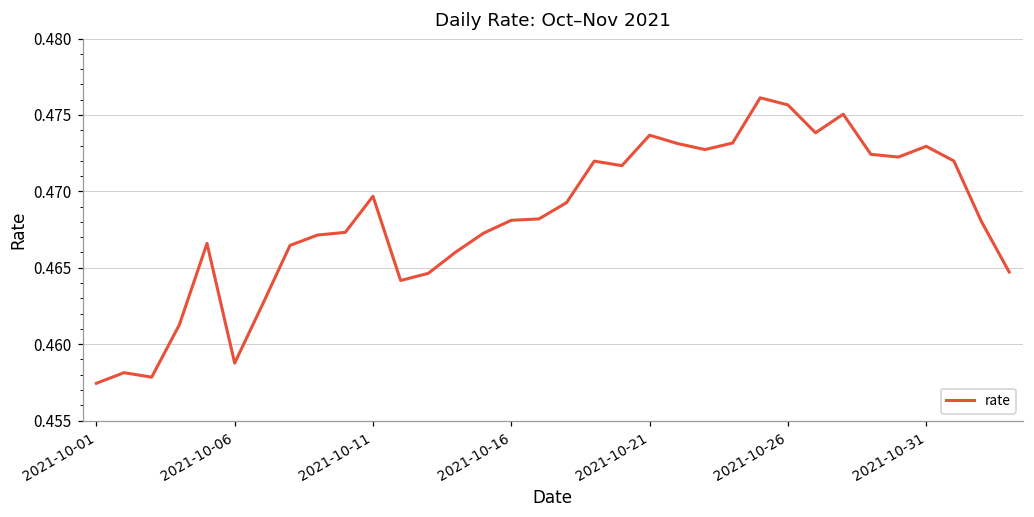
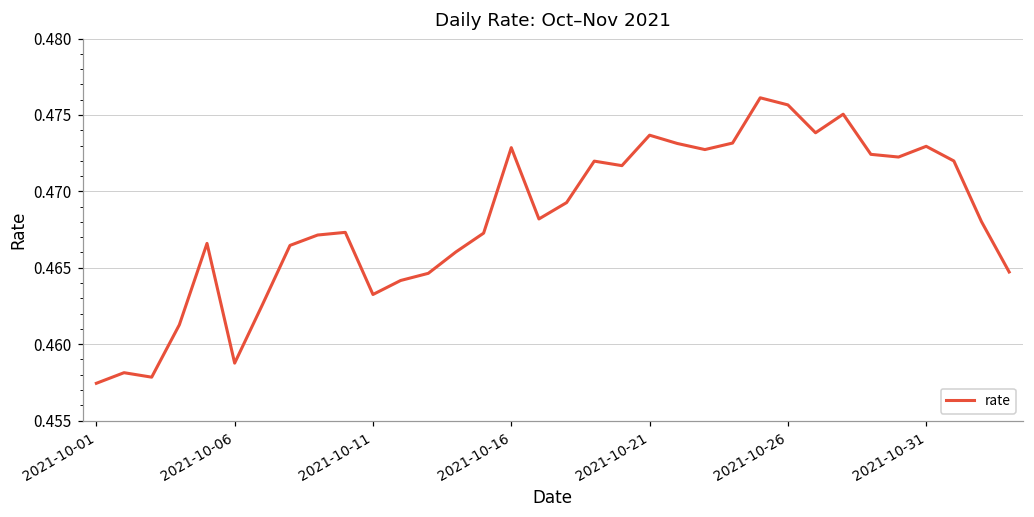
  {
    "2021-10-01": 0.4574,
    "2021-10-06": 0.4588,
-   "2021-10-11": 0.4697,
-   "2021-10-16": 0.4681,
+   "2021-10-11": 0.4633,
+   "2021-10-16": 0.4729,
    "2021-10-21": 0.4737,
    "2021-10-26": 0.4757,
    "2021-10-31": 0.4730
  }
